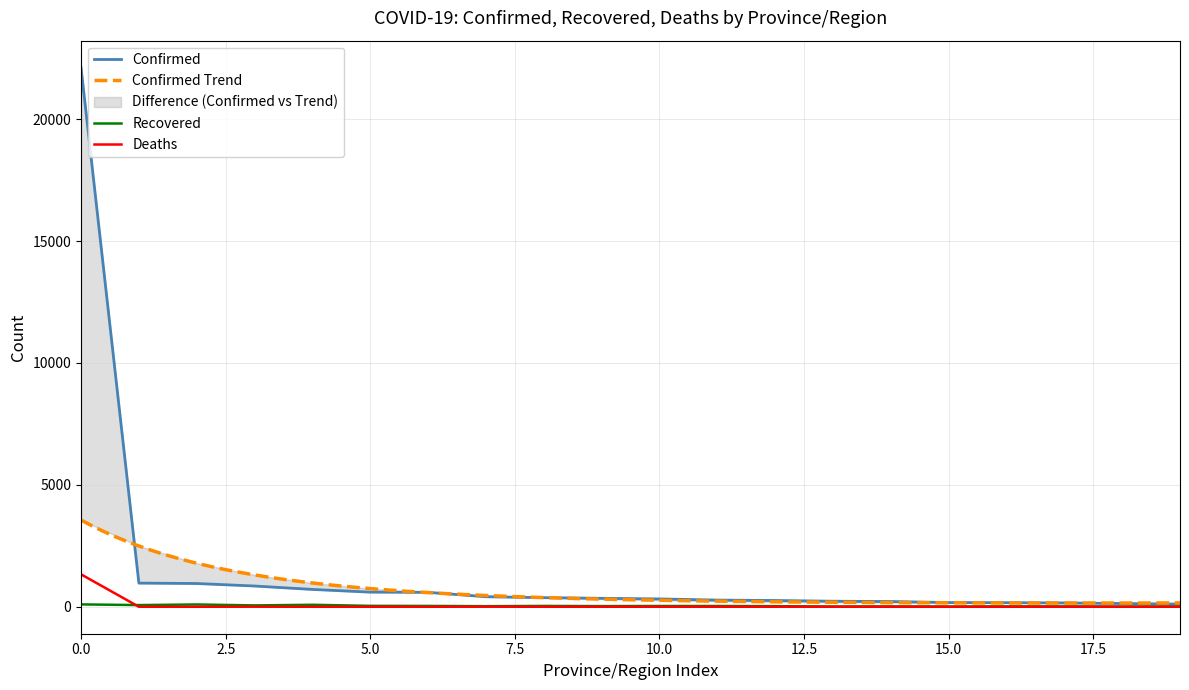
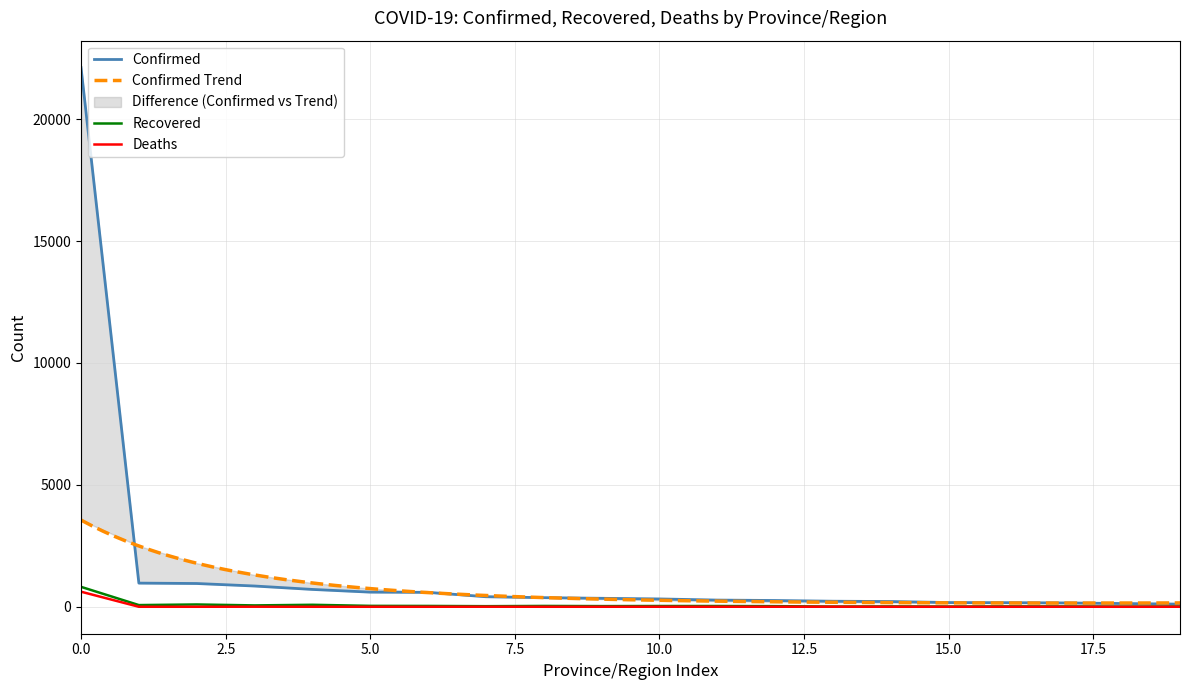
  {
    "Confirmed": {
      "5.0": 600
    },
    "Confirmed Trend": {
      "0.0": 3600
    },
    "Recovered": {
-     "0.0": 100
+     "0.0": 800
    },
    "Deaths": {
-     "0.0": 1300
+     "0.0": 600
    }
  }
